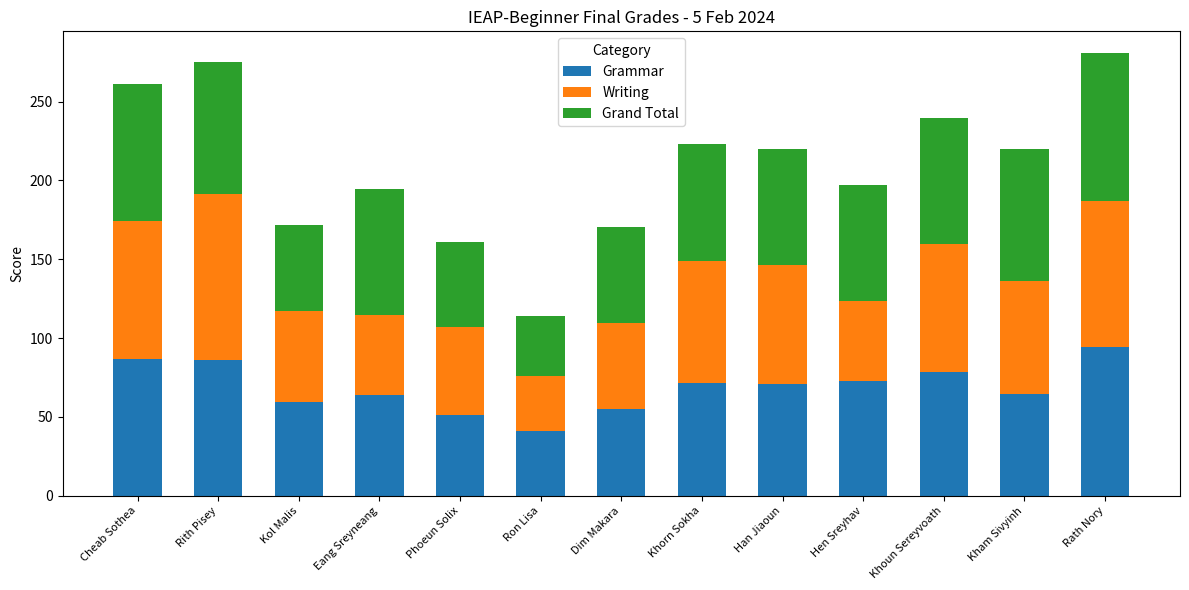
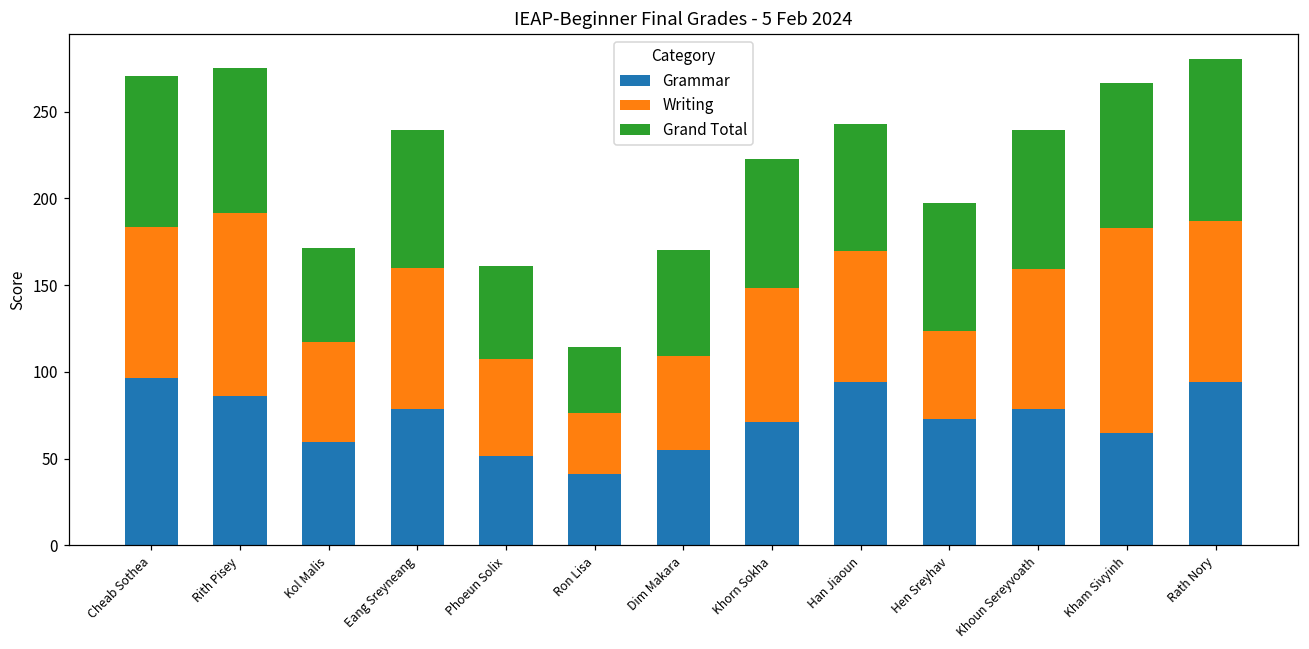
  {
    "Grammar": {
-     "Cheab Sothea": 87,
+     "Cheab Sothea": 96,
      "Rith Pisey": 86,
      "Kol Malis": 60,
-     "Eang Sreyneang": 64,
+     "Eang Sreyneang": 79,
      "Phoeun Solix": 51,
      "Ron Lisa": 41,
      "Dim Makara": 55,
      "Khorn Sokha": 71,
-     "Han Jiaoun": 71,
+     "Han Jiaoun": 94,
      "Hen Sreyhav": 73,
      "Khoun Sereyvoath": 79,
      "Kham Sivyinh": 65,
      "Rath Nory": 94
    },
    "Writing": {
      "Cheab Sothea": 87,
      "Rith Pisey": 105,
      "Kol Malis": 57,
-     "Eang Sreyneang": 51,
+     "Eang Sreyneang": 81,
      "Phoeun Solix": 56,
      "Ron Lisa": 35,
      "Dim Makara": 54,
      "Khorn Sokha": 77,
      "Han Jiaoun": 75,
      "Hen Sreyhav": 51,
      "Khoun Sereyvoath": 81,
-     "Kham Sivyinh": 72,
+     "Kham Sivyinh": 118,
      "Rath Nory": 93
    },
    "Grand Total": {
      "Cheab Sothea": 87,
      "Rith Pisey": 84,
      "Kol Malis": 54,
      "Eang Sreyneang": 80,
      "Phoeun Solix": 54,
      "Ron Lisa": 38,
      "Dim Makara": 61,
      "Khorn Sokha": 74,
      "Han Jiaoun": 73,
      "Hen Sreyhav": 73,
      "Khoun Sereyvoath": 80,
      "Kham Sivyinh": 84,
      "Rath Nory": 94
    }
  }
